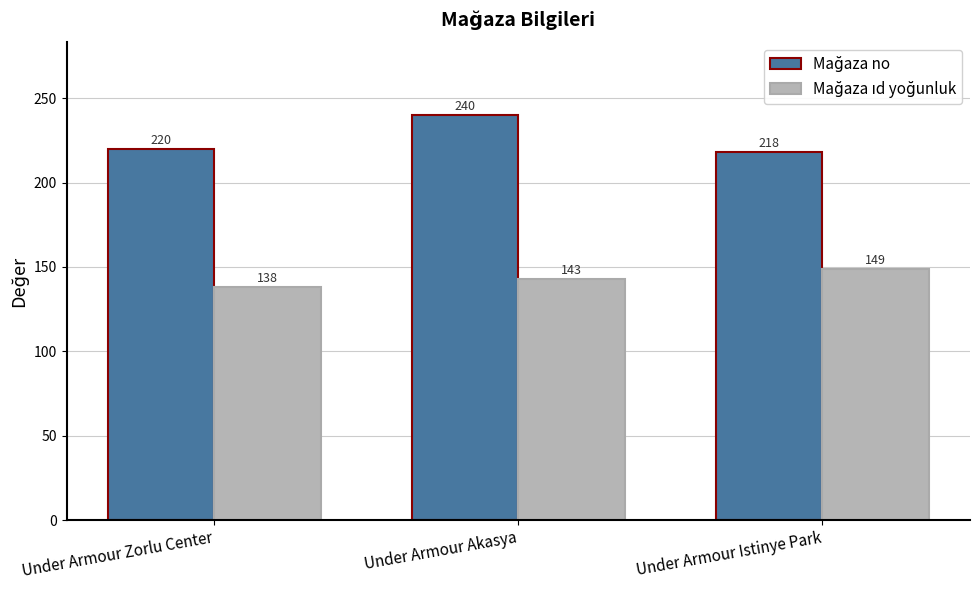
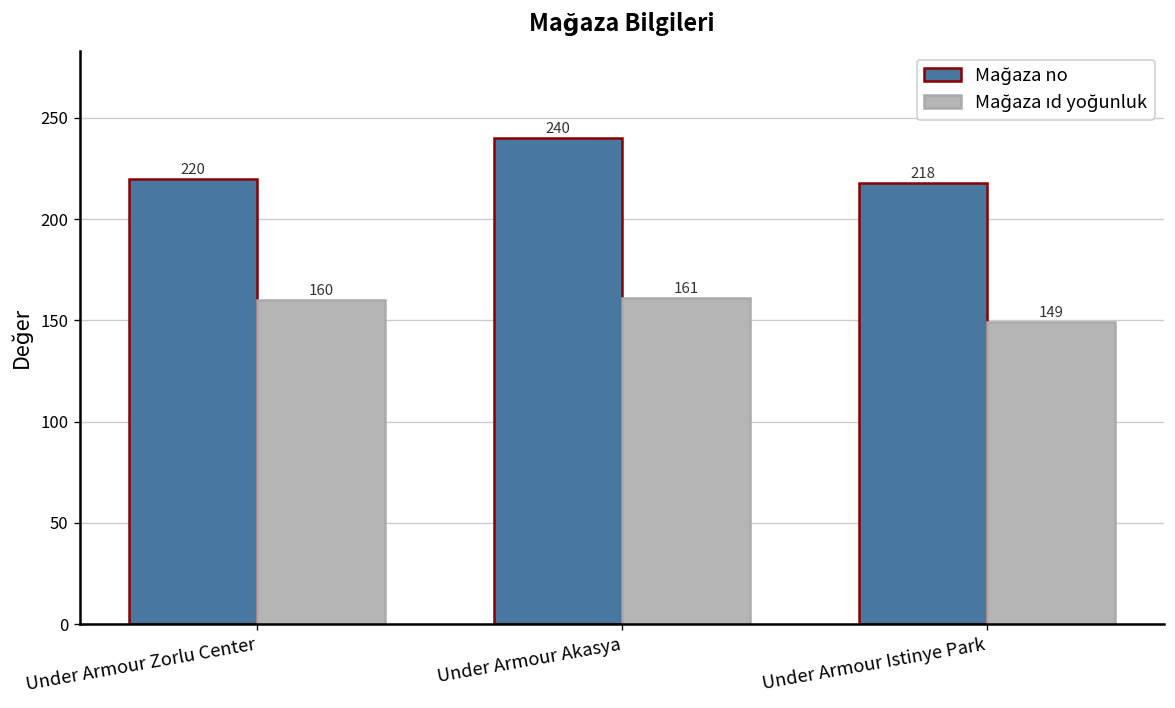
  {
    "Mağaza no": {
      "Under Armour Zorlu Center": 220,
      "Under Armour Akasya": 240,
      "Under Armour Istinye Park": 218
    },
    "Mağaza ıd yoğunluk": {
-     "Under Armour Zorlu Center": 138,
-     "Under Armour Akasya": 143,
+     "Under Armour Zorlu Center": 160,
+     "Under Armour Akasya": 161,
      "Under Armour Istinye Park": 149
    }
  }
